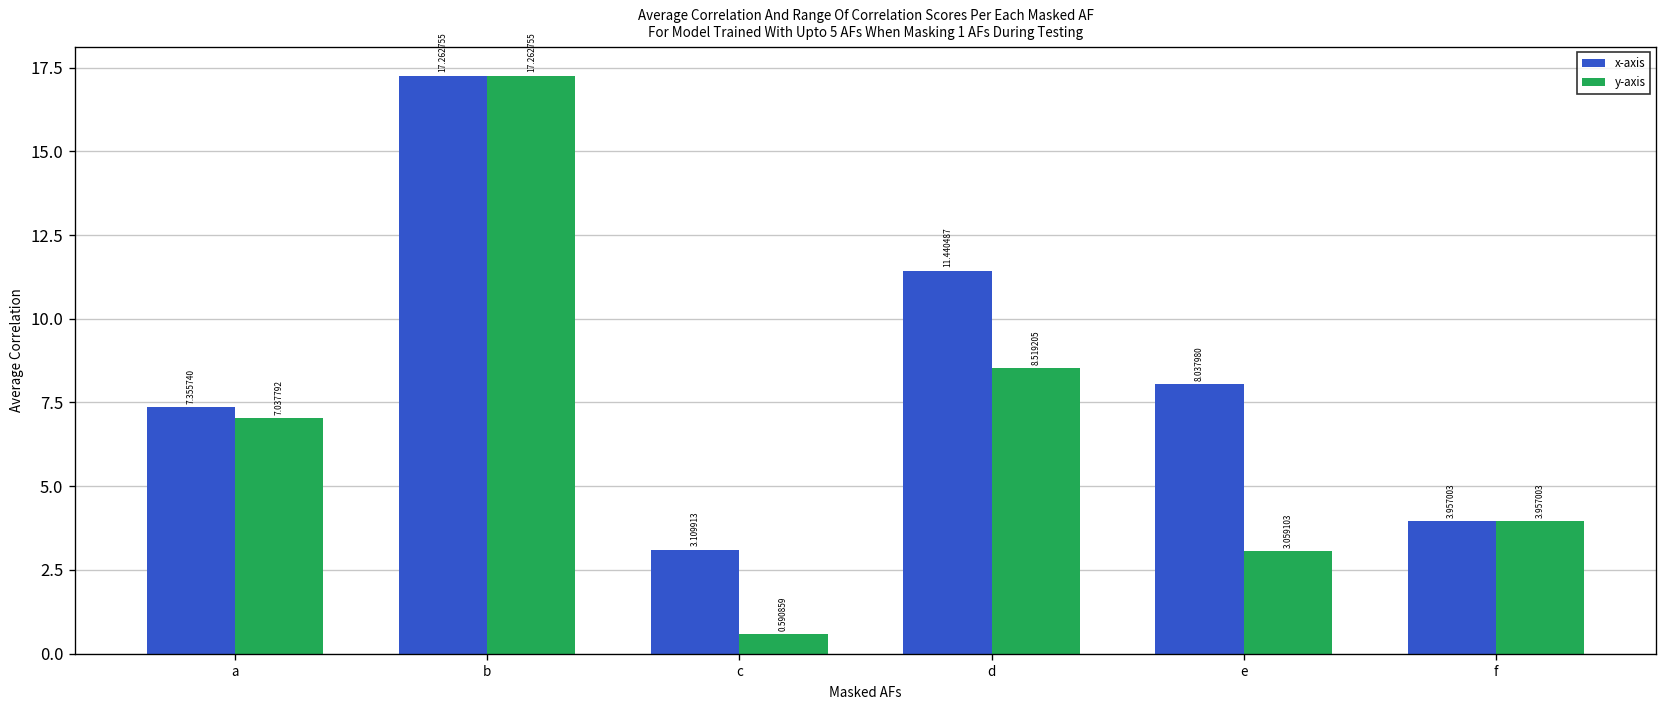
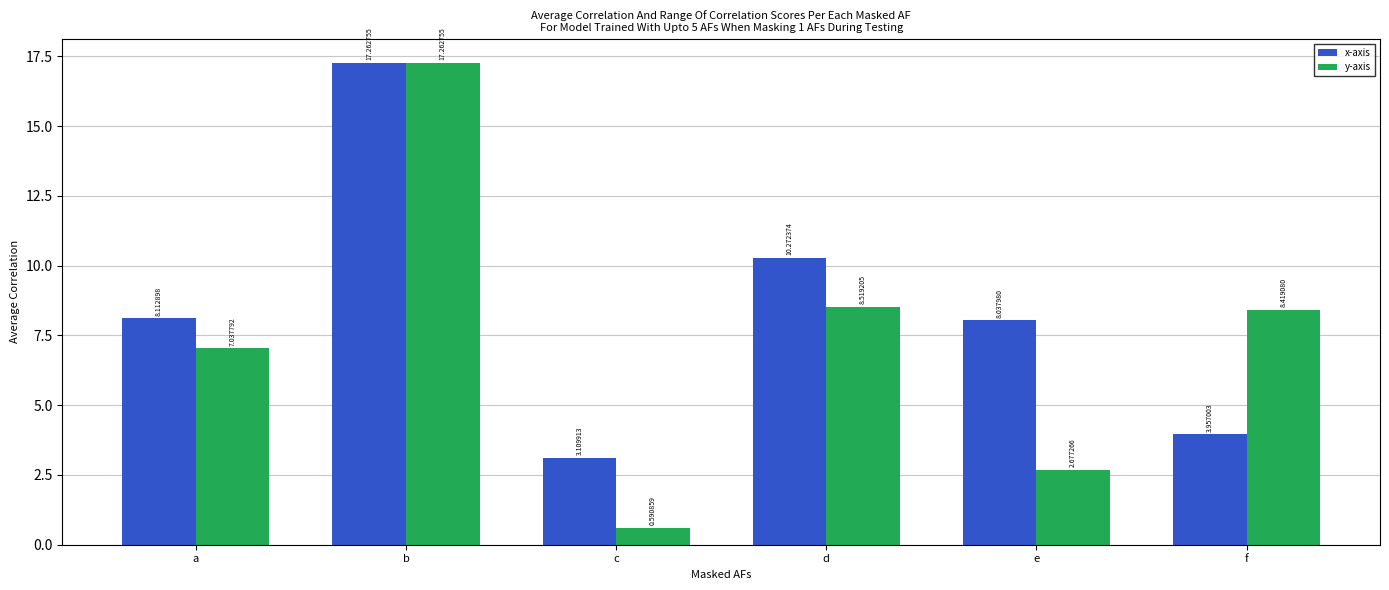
  {
    "x-axis": {
-     "a": 7.355740,
+     "a": 8.112898,
      "b": 17.262755,
      "c": 3.109913,
-     "d": 11.440487,
+     "d": 10.272374,
      "e": 8.037980,
      "f": 3.957003
    },
    "y-axis": {
      "a": 7.037792,
      "b": 17.262755,
      "c": 0.590859,
      "d": 8.519205,
-     "e": 3.059103,
-     "f": 3.957003
+     "e": 2.677266,
+     "f": 8.419080
    }
  }
